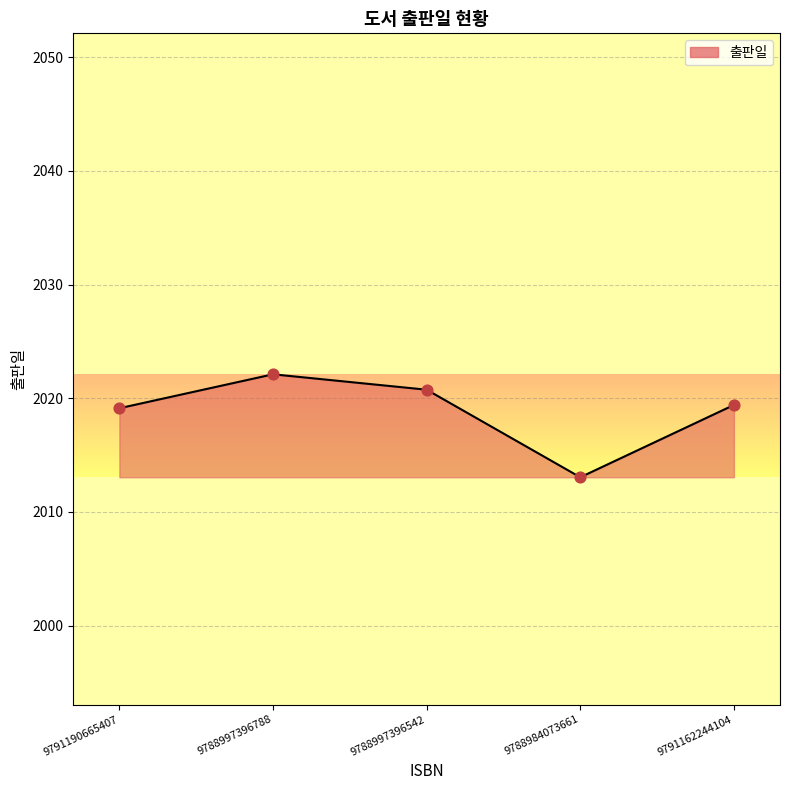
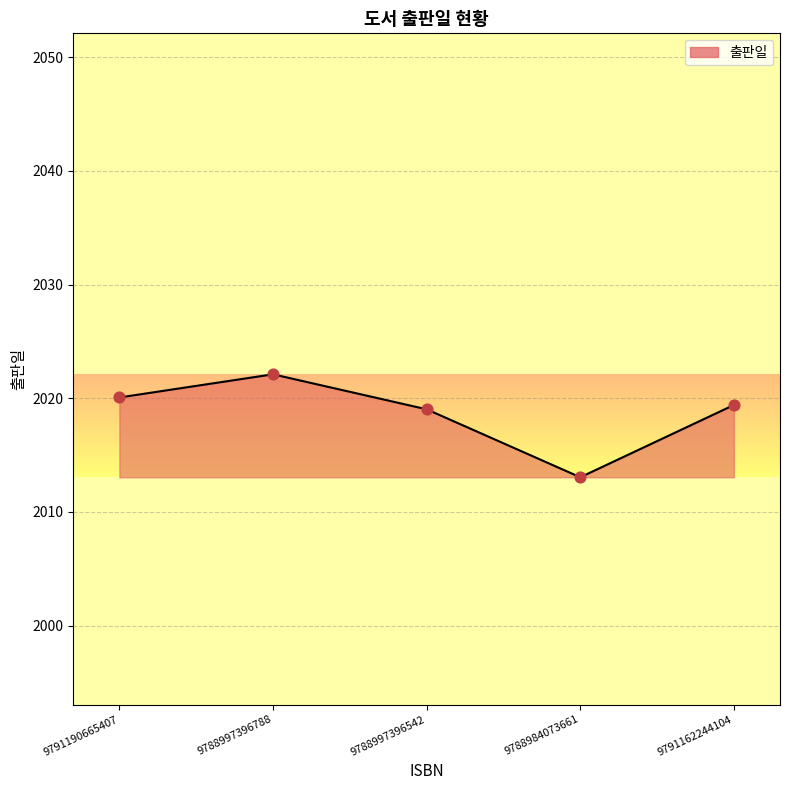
  {
-   "9791190665407": 2019.1,
+   "9791190665407": 2020.1,
    "9788997396788": 2022.1,
-   "9788997396542": 2020.8,
+   "9788997396542": 2019.0,
    "9788984073661": 2013.1,
    "9791162244104": 2019.4
  }
